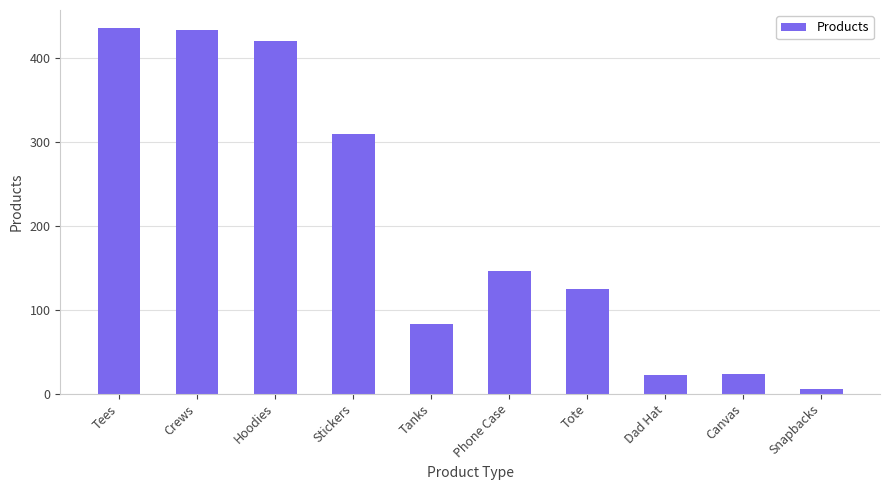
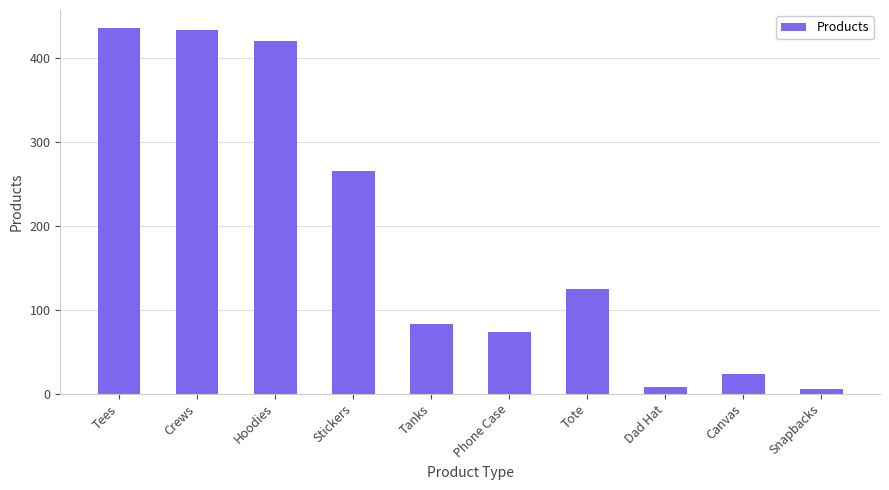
  {
    "Tees": 440,
    "Crews": 430,
    "Hoodies": 420,
-   "Stickers": 310,
+   "Stickers": 270,
    "Tanks": 80,
-   "Phone Case": 150,
+   "Phone Case": 70,
    "Tote": 130,
-   "Dad Hat": 20,
+   "Dad Hat": 10,
    "Canvas": 20,
    "Snapbacks": 10
  }
